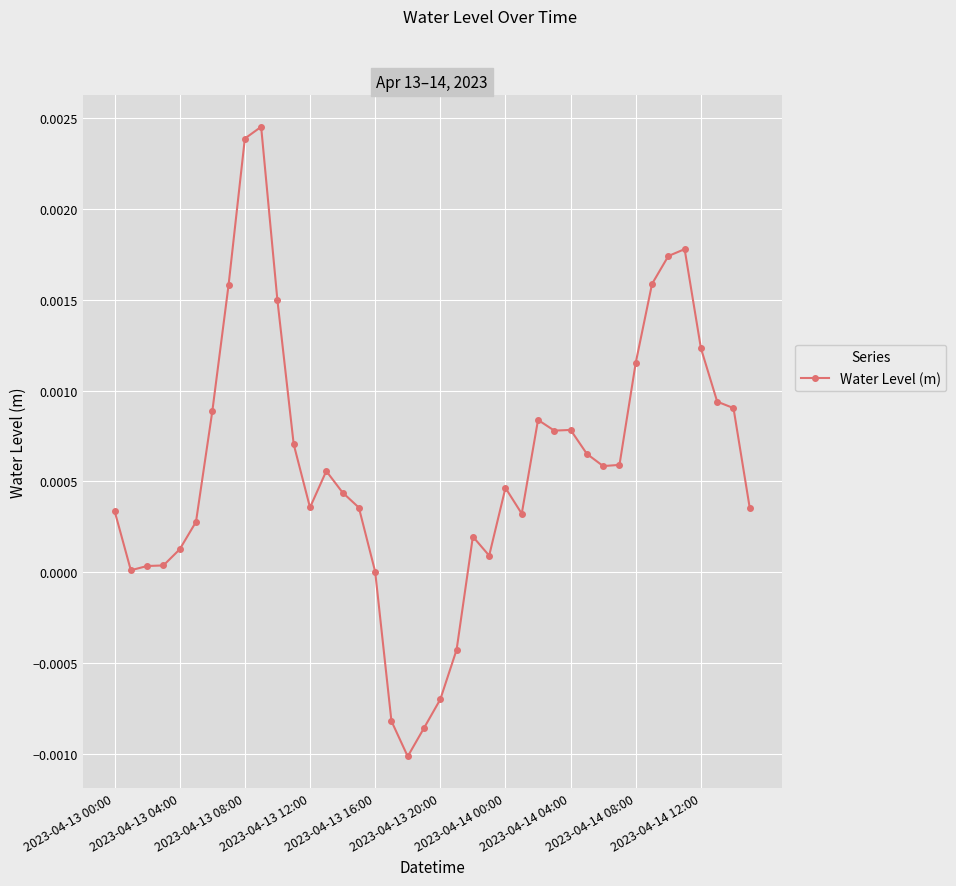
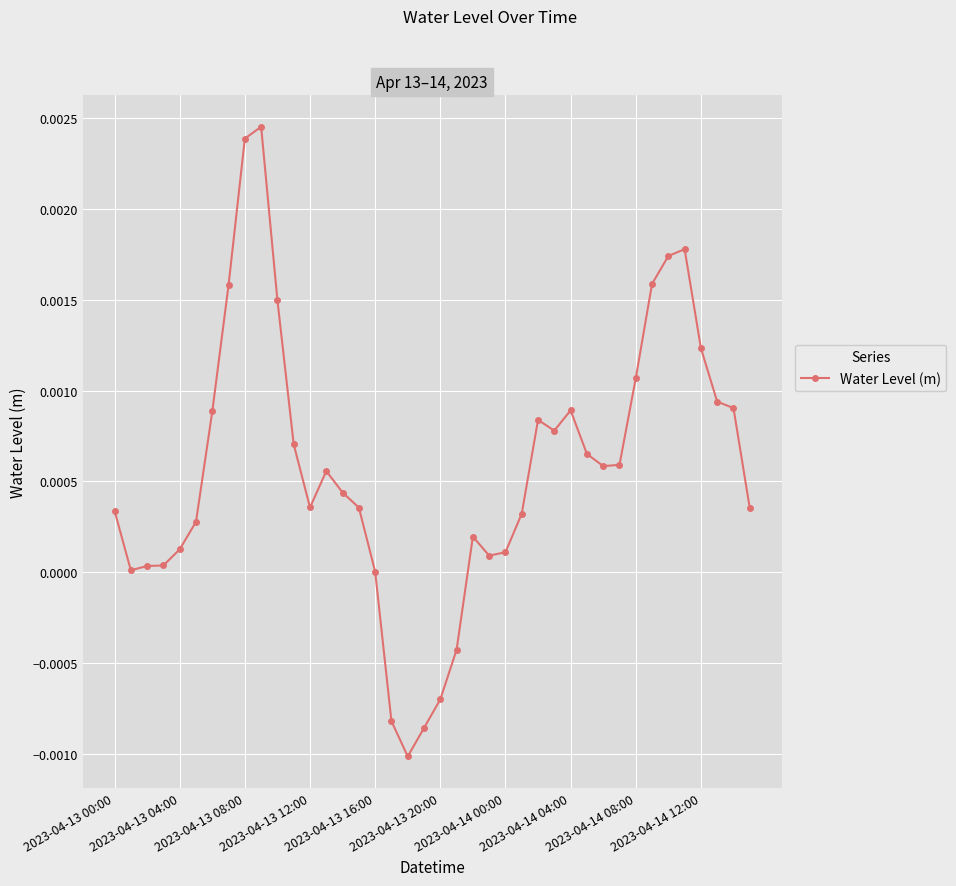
  {
    "2023-04-13 00:00": 0.00034,
    "2023-04-13 04:00": 0.00013,
    "2023-04-13 08:00": 0.00239,
    "2023-04-13 12:00": 0.00036,
    "2023-04-13 16:00": 0.00000,
    "2023-04-13 20:00": -0.00070,
-   "2023-04-14 00:00": 0.00046,
-   "2023-04-14 04:00": 0.00078,
-   "2023-04-14 08:00": 0.00115,
+   "2023-04-14 00:00": 0.00011,
+   "2023-04-14 04:00": 0.00089,
+   "2023-04-14 08:00": 0.00107,
    "2023-04-14 12:00": 0.00123
  }
